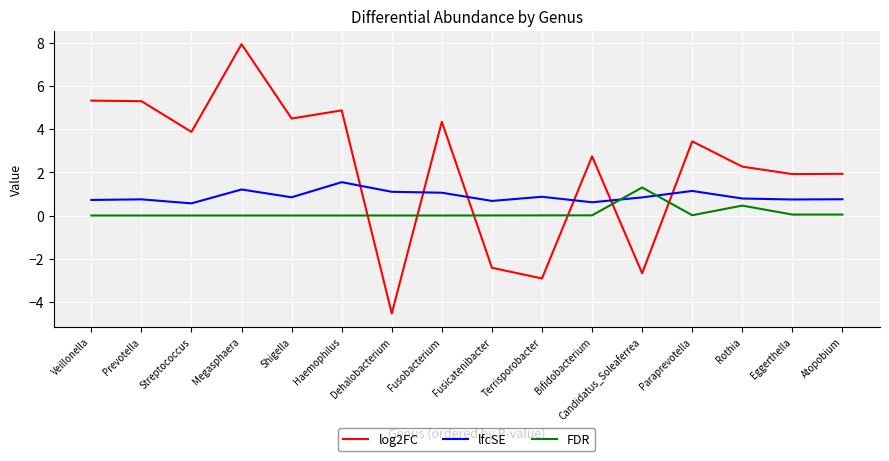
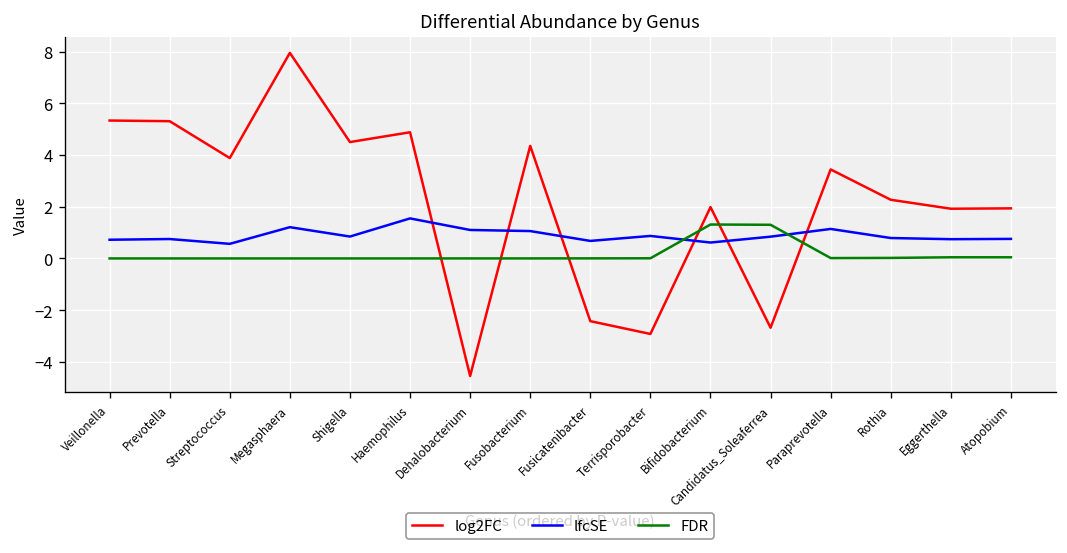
  {
    "log2FC": {
      "Veillonella": 5.3,
      "Prevotella": 5.3,
      "Streptococcus": 3.9,
      "Megasphaera": 8.0,
      "Shigella": 4.5,
      "Haemophilus": 4.9,
      "Dehalobacterium": -4.5,
      "Fusobacterium": 4.4,
      "Fusicatenibacter": -2.4,
      "Terrisporobacter": -2.9,
-     "Bifidobacterium": 2.7,
+     "Bifidobacterium": 2.0,
      "Candidatus_Soleaferrea": -2.7,
      "Paraprevotella": 3.4,
      "Rothia": 2.3,
      "Eggerthella": 1.9,
      "Atopobium": 1.9
    },
    "lfcSE": {
      "Veillonella": 0.7,
      "Prevotella": 0.8,
      "Streptococcus": 0.6,
      "Megasphaera": 1.2,
      "Shigella": 0.8,
      "Haemophilus": 1.5,
      "Dehalobacterium": 1.1,
      "Fusobacterium": 1.1,
      "Fusicatenibacter": 0.7,
      "Terrisporobacter": 0.9,
      "Bifidobacterium": 0.6,
      "Candidatus_Soleaferrea": 0.8,
      "Paraprevotella": 1.1,
      "Rothia": 0.8,
      "Eggerthella": 0.7,
      "Atopobium": 0.8
    },
    "FDR": {
      "Veillonella": 0.0,
      "Prevotella": 0.0,
      "Streptococcus": 0.0,
      "Megasphaera": 0.0,
      "Shigella": 0.0,
      "Haemophilus": 0.0,
      "Dehalobacterium": 0.0,
      "Fusobacterium": 0.0,
      "Fusicatenibacter": 0.0,
      "Terrisporobacter": 0.0,
-     "Bifidobacterium": 0.0,
+     "Bifidobacterium": 1.3,
      "Candidatus_Soleaferrea": 1.3,
      "Paraprevotella": 0.0,
-     "Rothia": 0.5,
+     "Rothia": 0.0,
      "Eggerthella": 0.0,
      "Atopobium": 0.0
    }
  }
